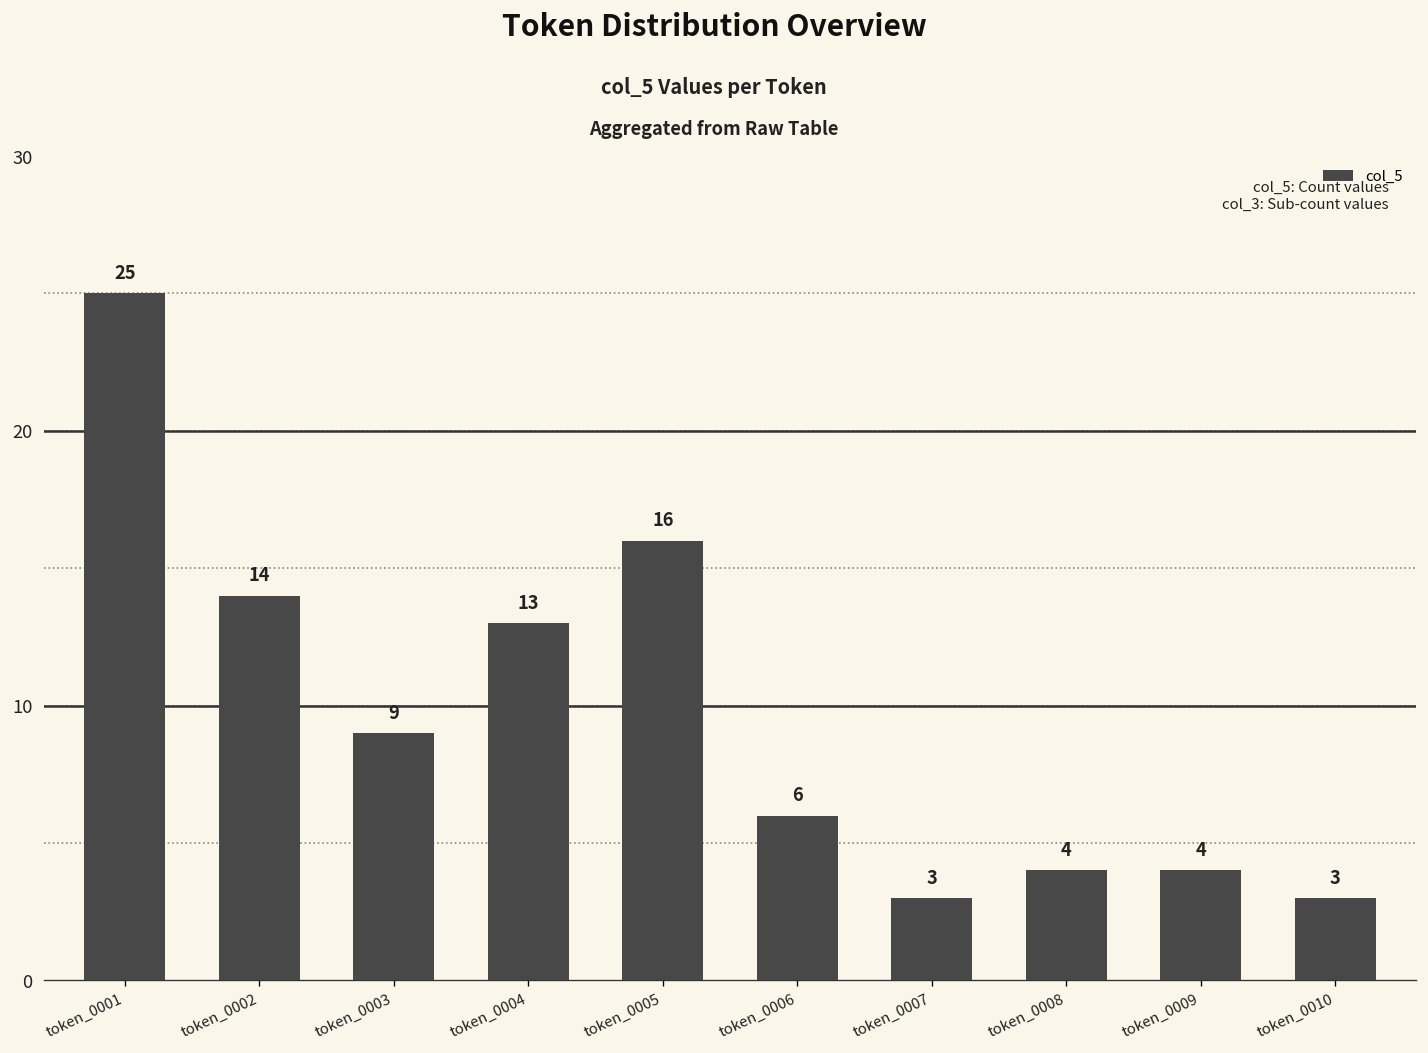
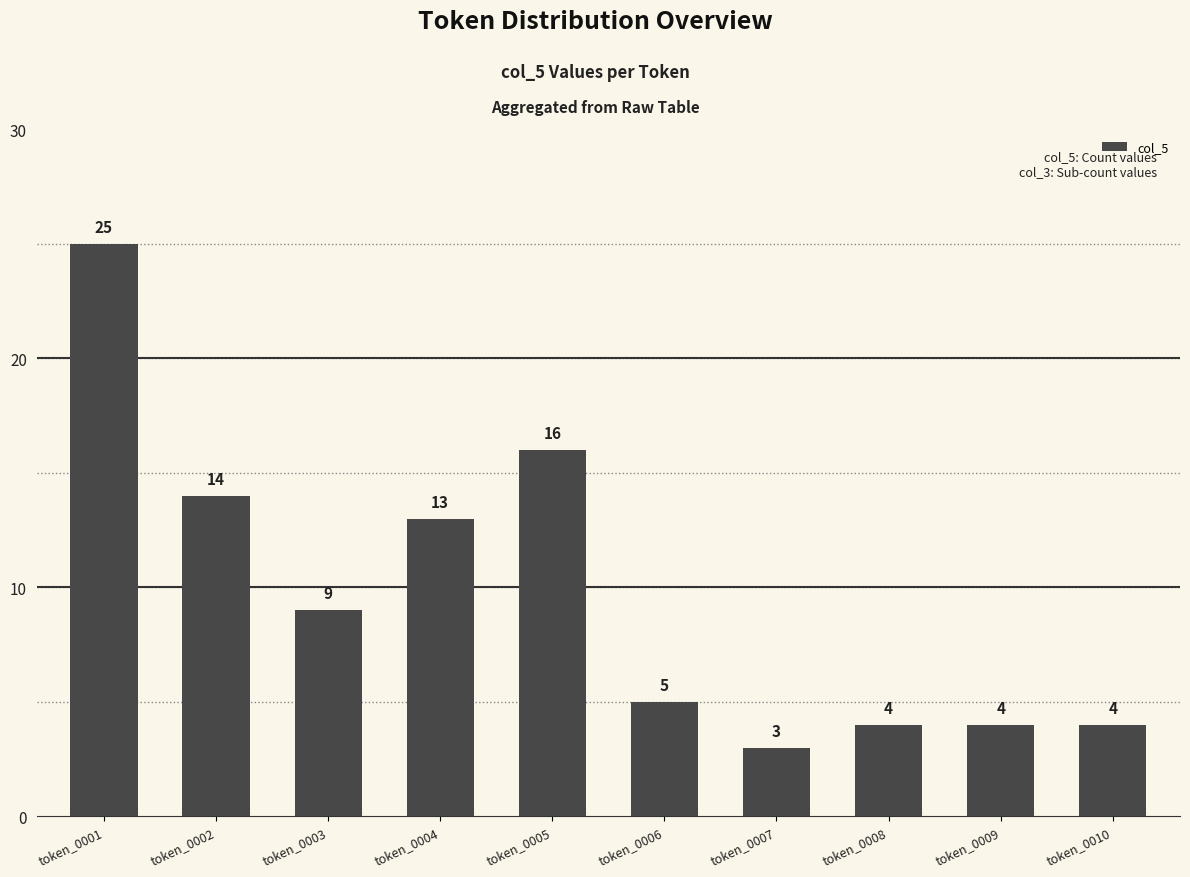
  {
    "token_0001": 25,
    "token_0002": 14,
    "token_0003": 9,
    "token_0004": 13,
    "token_0005": 16,
-   "token_0006": 6,
+   "token_0006": 5,
    "token_0007": 3,
    "token_0008": 4,
    "token_0009": 4,
-   "token_0010": 3
+   "token_0010": 4
  }
